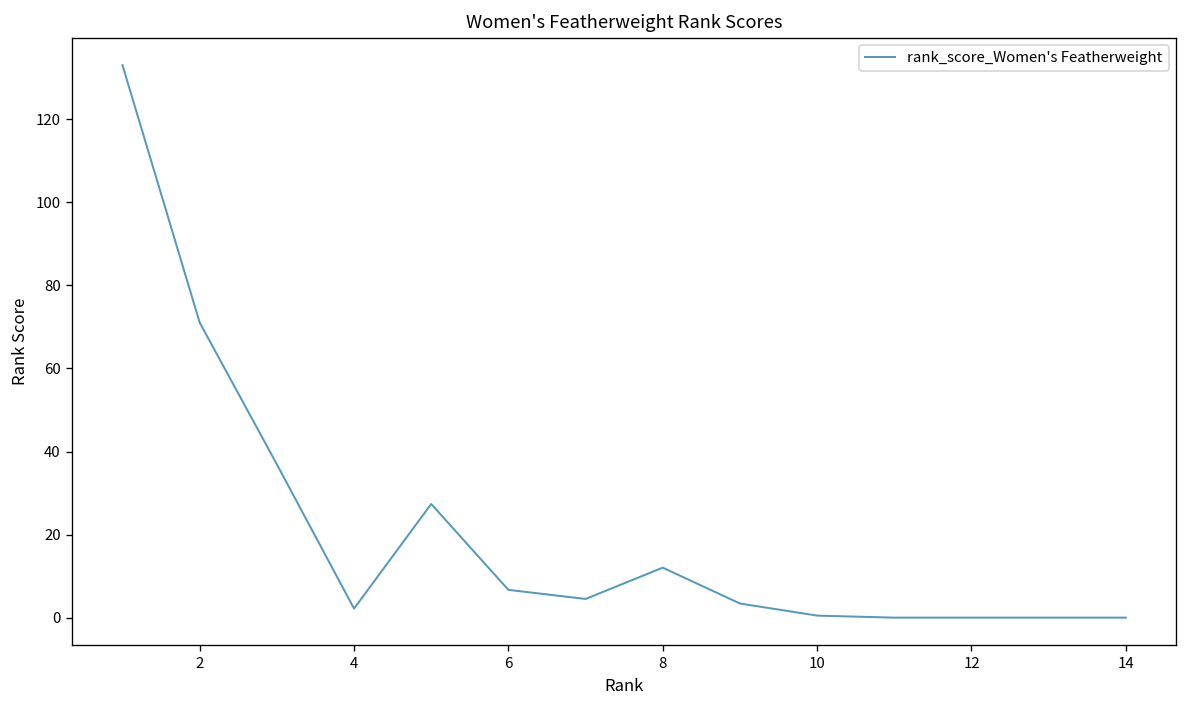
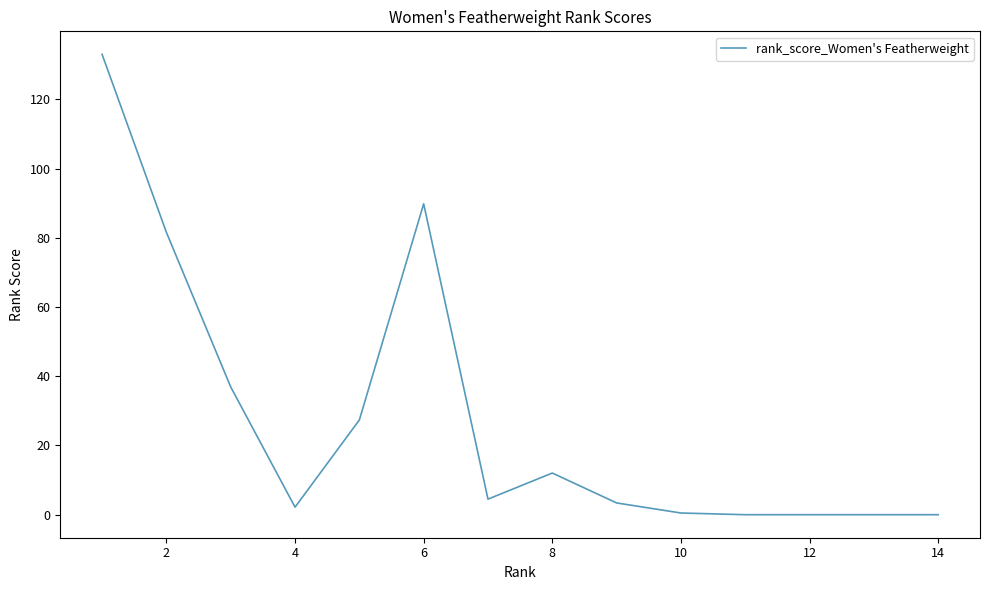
  {
-   "2": 71,
+   "2": 82,
    "4": 2,
-   "6": 7,
+   "6": 90,
    "8": 12,
    "10": 0,
    "12": 0,
    "14": 0
  }
